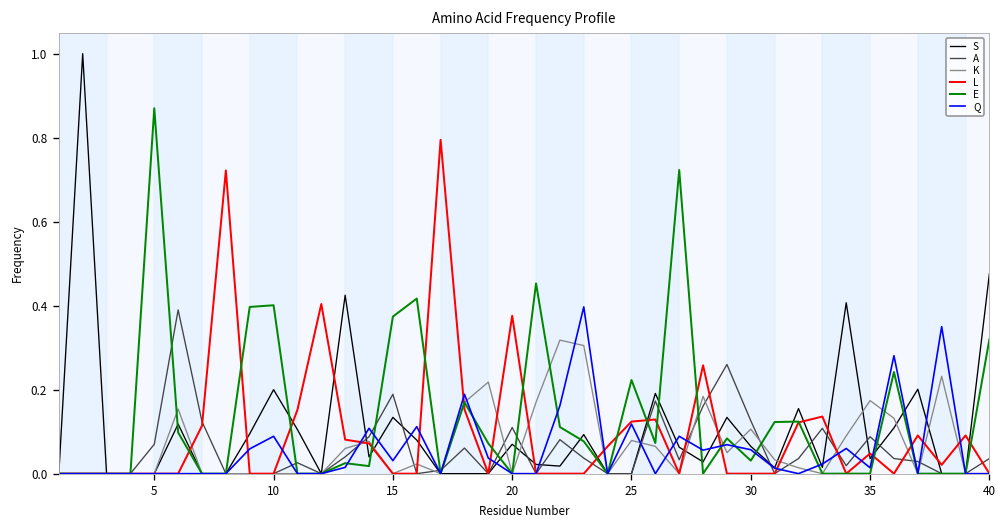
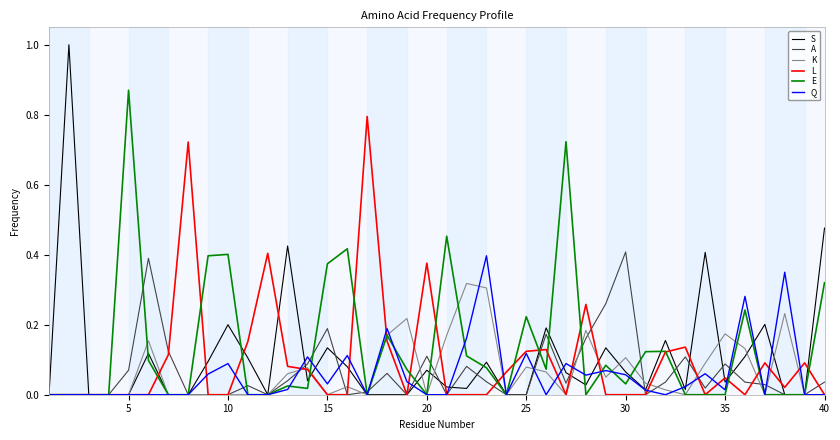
  {
    "S": {
      "10": 0.20,
      "15": 0.13,
      "20": 0.07,
      "30": 0.07,
      "35": 0.04,
      "40": 0.48
    },
    "A": {
      "5": 0.07,
      "15": 0.19,
      "20": 0.11,
-     "30": 0.13,
+     "30": 0.41,
      "35": 0.09,
      "40": 0.04
    },
    "K": {
      "25": 0.08,
      "30": 0.11,
      "35": 0.17
    },
    "L": {
      "20": 0.38,
      "30": 0.00,
      "35": 0.05
    },
    "E": {
      "5": 0.87,
      "10": 0.40,
      "15": 0.37,
      "25": 0.22,
      "30": 0.03,
      "35": 0.00,
      "40": 0.32
    },
    "Q": {
      "10": 0.09,
      "15": 0.03,
      "30": 0.06,
      "35": 0.01
    }
  }
